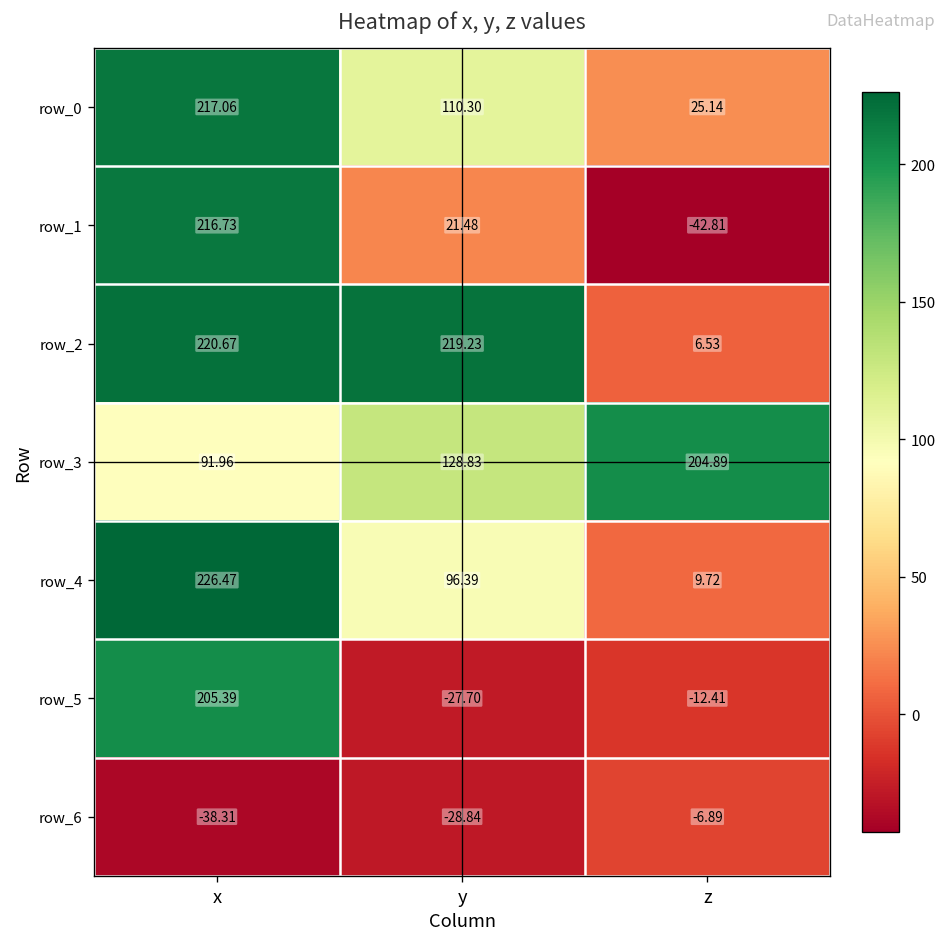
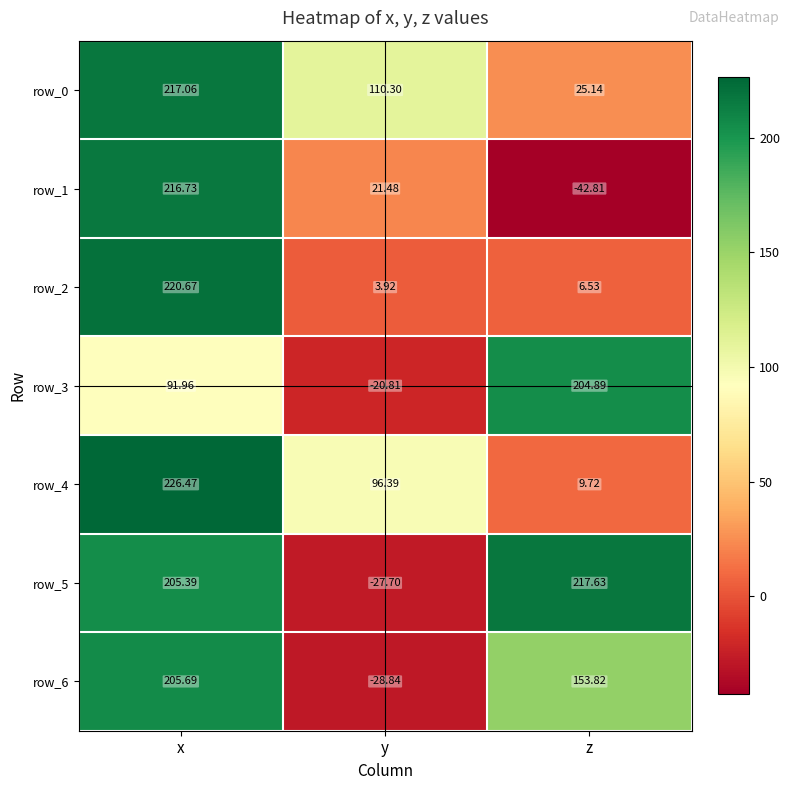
  {
    "row_2": {
-     "y": 219.23
+     "y": 3.92
    },
    "row_3": {
-     "y": 128.83
+     "y": -20.81
    },
    "row_5": {
-     "z": -12.41
+     "z": 217.63
    },
    "row_6": {
-     "x": -38.31,
-     "z": -6.89
+     "x": 205.69,
+     "z": 153.82
    }
  }
